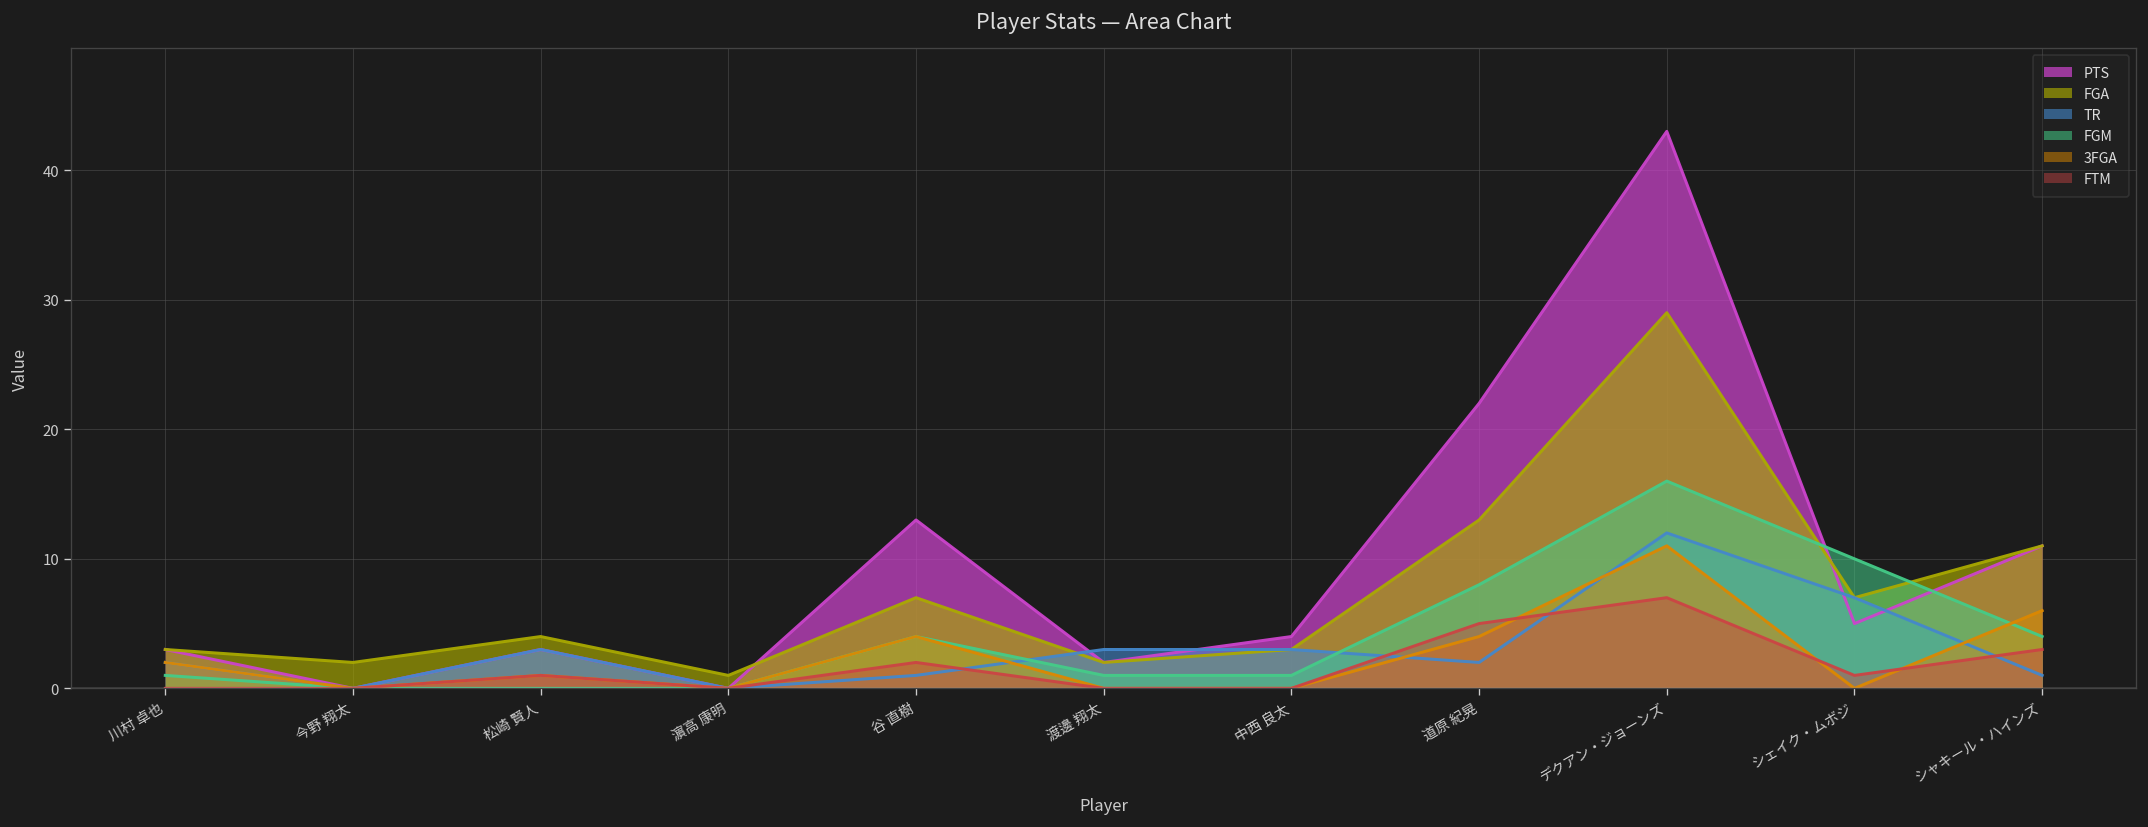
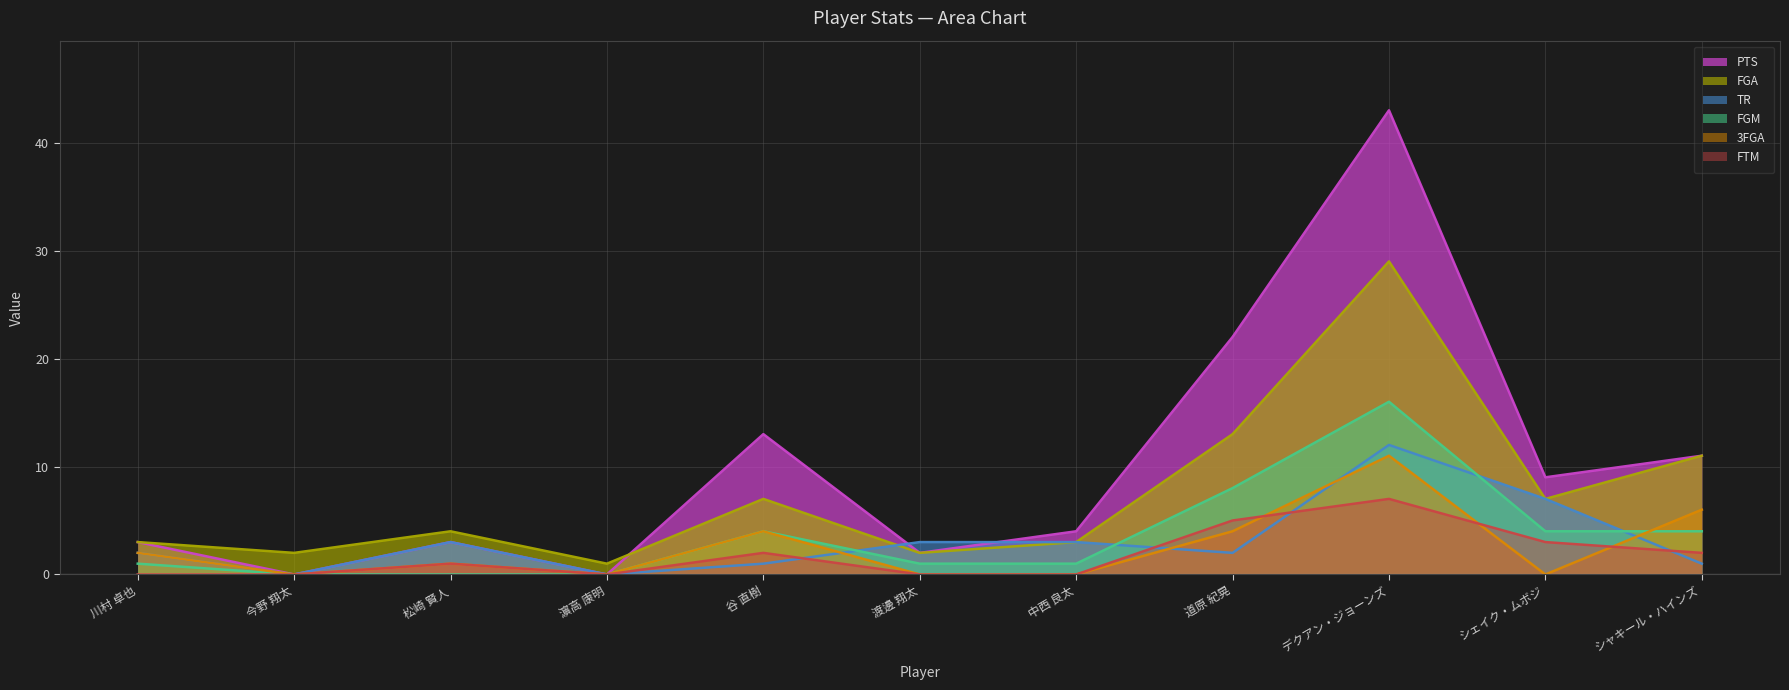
  {
    "PTS": {
      "谷 直樹": 13,
      "中西 良太": 4,
      "道原 紀晃": 22,
      "デクアン・ジョーンズ": 43,
-     "シェイク・ムボジ": 5
+     "シェイク・ムボジ": 9
    },
    "TR": {
      "谷 直樹": 1,
      "渡邊 翔太": 3,
      "道原 紀晃": 2,
      "デクアン・ジョーンズ": 12,
      "シャキール・ハインズ": 1
    },
    "FGM": {
      "川村 卓也": 1,
      "松崎 賢人": 0,
      "渡邊 翔太": 1,
      "中西 良太": 1,
      "道原 紀晃": 8,
      "デクアン・ジョーンズ": 16,
-     "シェイク・ムボジ": 10,
+     "シェイク・ムボジ": 4,
      "シャキール・ハインズ": 4
    },
    "FTM": {
      "川村 卓也": 0,
      "谷 直樹": 2,
      "道原 紀晃": 5,
      "デクアン・ジョーンズ": 7,
-     "シェイク・ムボジ": 1,
-     "シャキール・ハインズ": 3
+     "シェイク・ムボジ": 3,
+     "シャキール・ハインズ": 2
    }
  }
